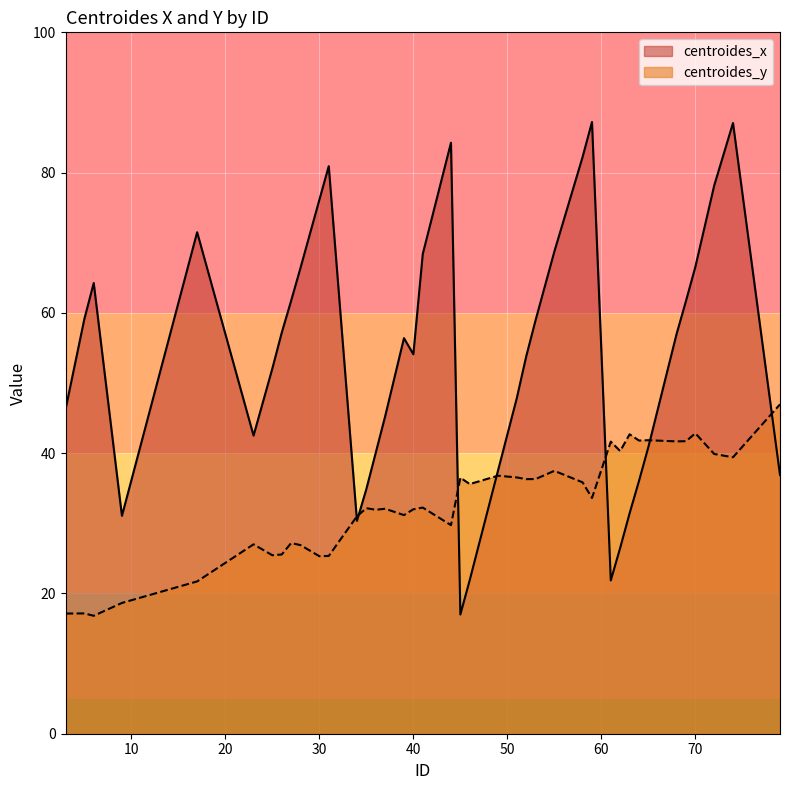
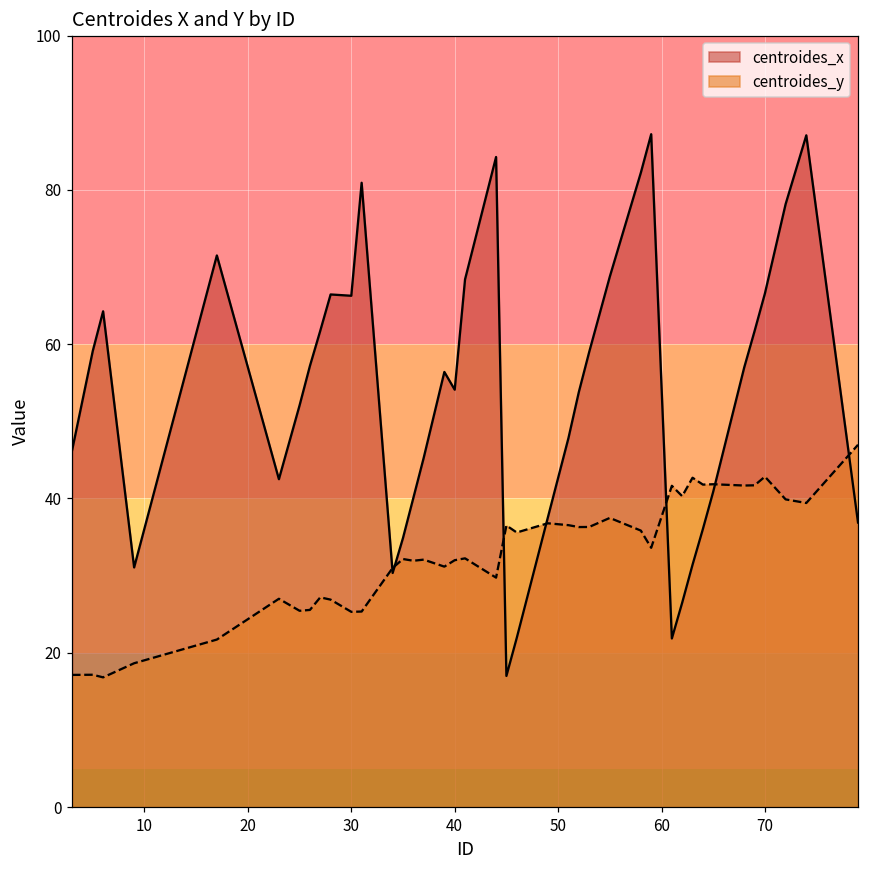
  {
    "centroides_x": {
-     "30": 76,
+     "30": 66,
      "40": 54,
      "70": 67
    },
    "centroides_y": {
      "30": 25,
      "40": 32,
      "70": 43
    }
  }
